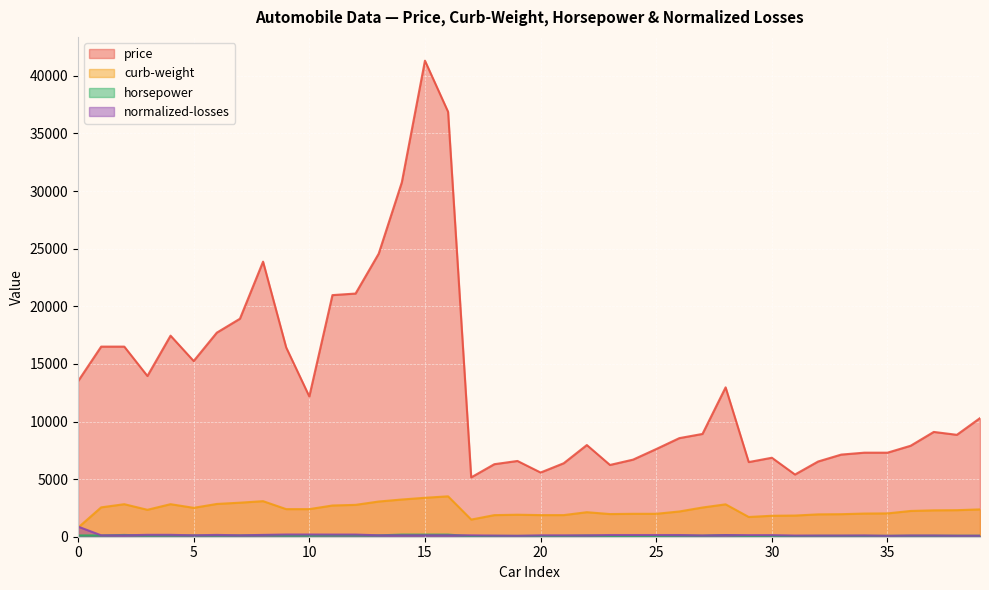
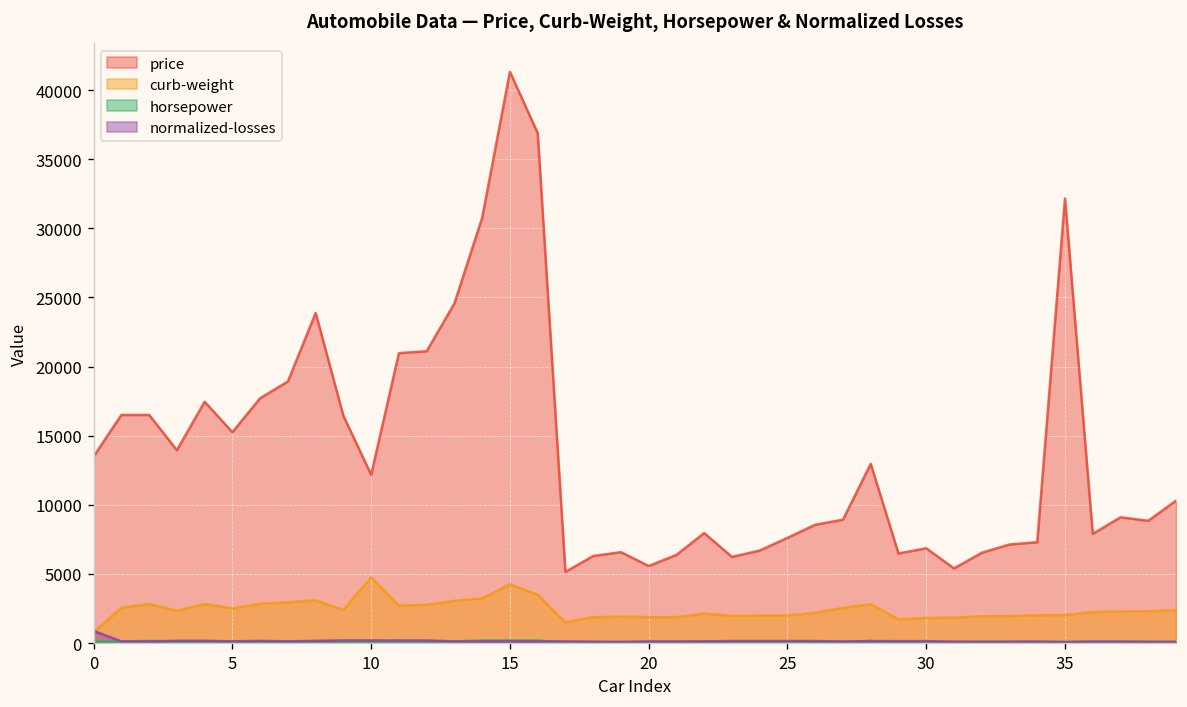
  {
    "price": {
      "0": 13500,
      "5": 15300,
      "10": 12200,
      "15": 41300,
      "20": 5600,
      "25": 7600,
      "30": 6900,
-     "35": 7300
+     "35": 32200
    },
    "curb-weight": {
      "5": 2500,
-     "10": 2400,
-     "15": 3400,
+     "10": 4700,
+     "15": 4200,
      "20": 1900,
      "25": 2000,
      "30": 1800,
      "35": 2000
    },
    "horsepower": {
      "0": 100
    }
  }
